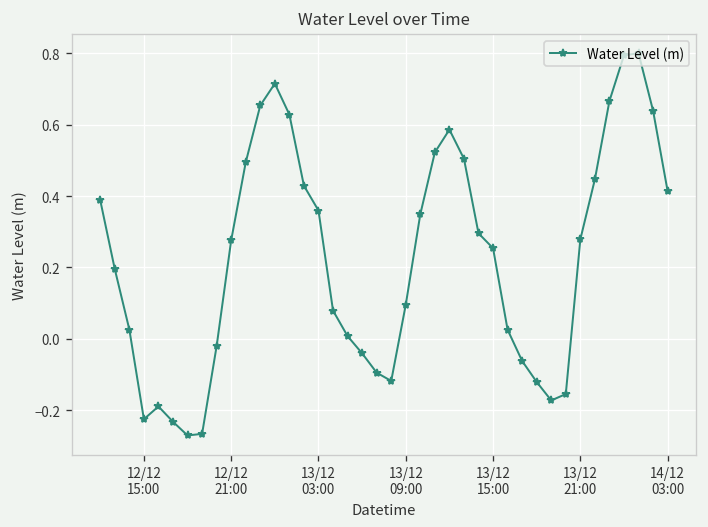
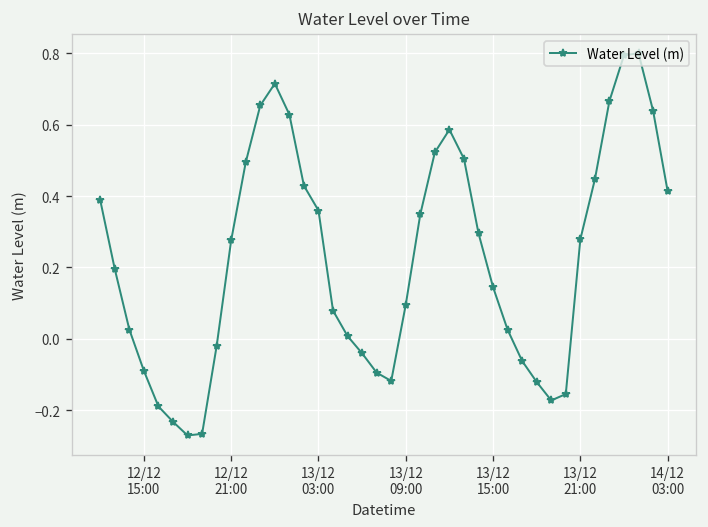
  {
-   "12/12 15:00": -0.23,
+   "12/12 15:00": -0.09,
    "12/12 21:00": 0.28,
    "13/12 03:00": 0.36,
    "13/12 09:00": 0.10,
-   "13/12 15:00": 0.25,
+   "13/12 15:00": 0.14,
    "13/12 21:00": 0.28,
    "14/12 03:00": 0.41
  }
